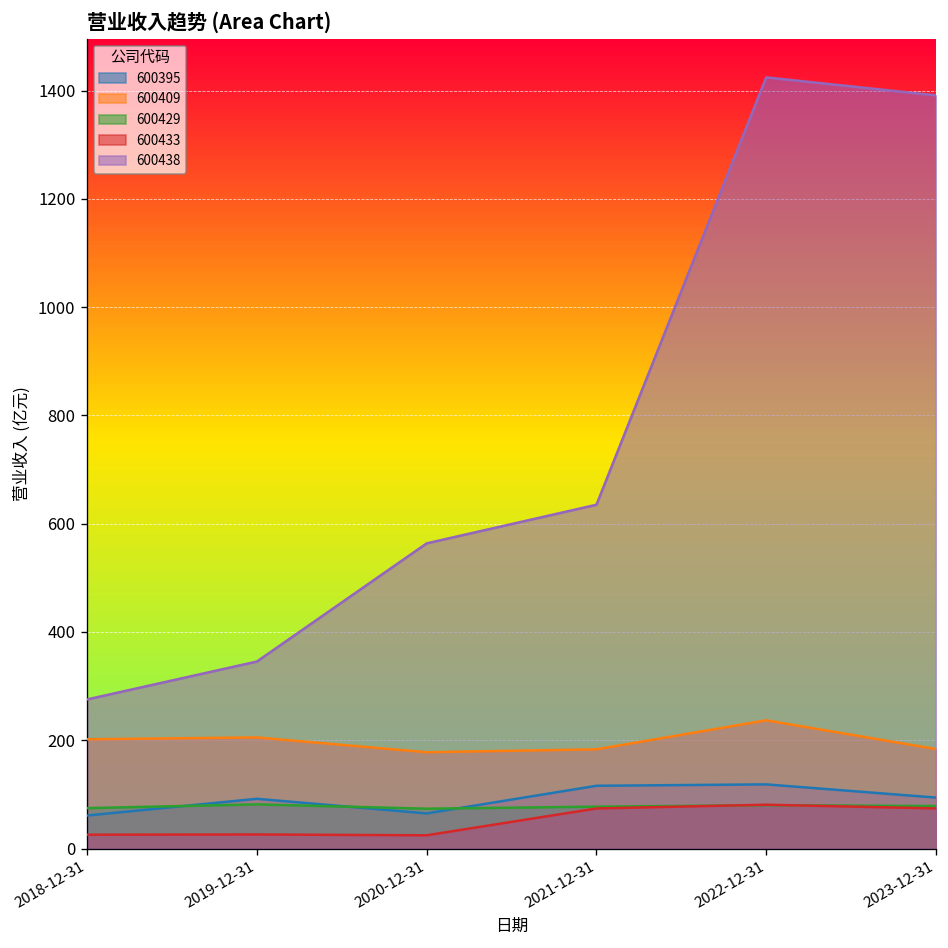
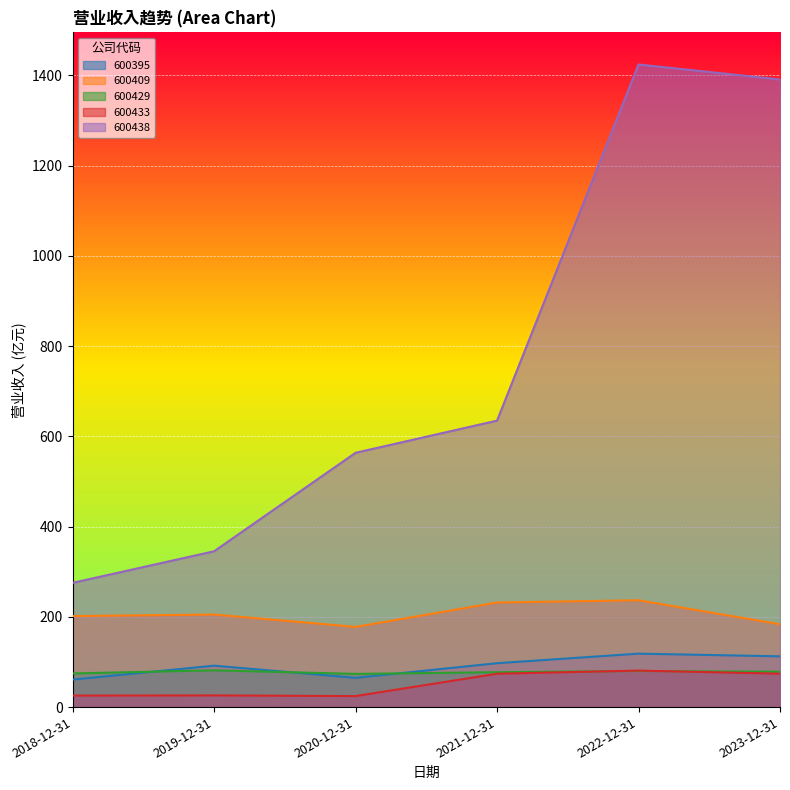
  {
    "600395": {
      "2018-12-31": 60,
      "2019-12-31": 90,
      "2020-12-31": 60,
-     "2021-12-31": 120,
+     "2021-12-31": 100,
      "2022-12-31": 120,
-     "2023-12-31": 90
+     "2023-12-31": 110
    },
    "600409": {
      "2018-12-31": 200,
      "2019-12-31": 210,
      "2020-12-31": 180,
-     "2021-12-31": 180,
+     "2021-12-31": 230,
      "2022-12-31": 240,
      "2023-12-31": 180
    },
    "600429": {
      "2018-12-31": 70,
      "2019-12-31": 80,
      "2020-12-31": 70
    },
    "600433": {
      "2018-12-31": 30,
      "2019-12-31": 30,
      "2020-12-31": 20
    },
    "600438": {
      "2018-12-31": 280,
      "2019-12-31": 350,
      "2020-12-31": 560,
      "2021-12-31": 630,
      "2022-12-31": 1420,
      "2023-12-31": 1390
    }
  }
